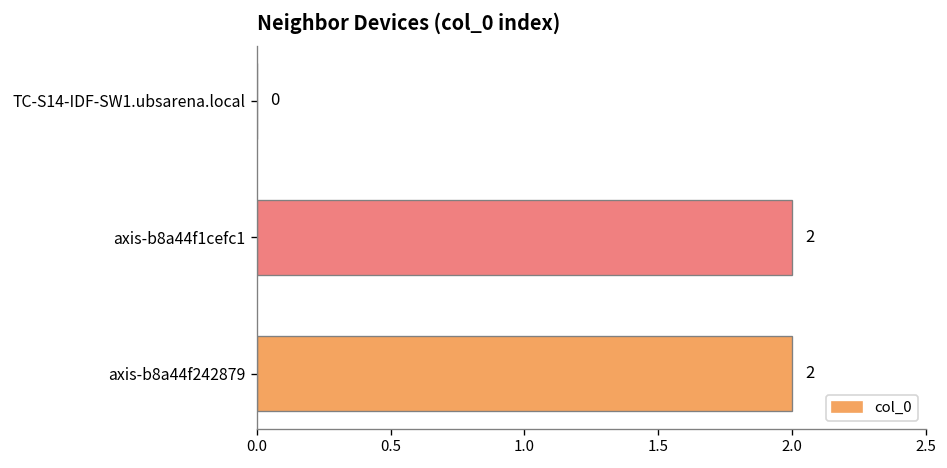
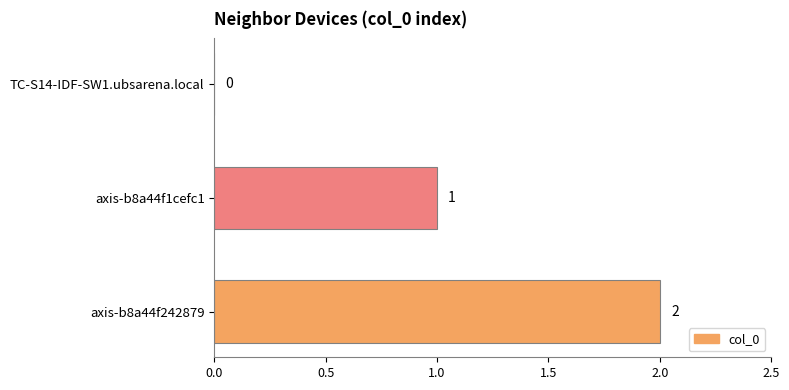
  {
    "TC-S14-IDF-SW1.ubsarena.local": 0,
-   "axis-b8a44f1cefc1": 2,
+   "axis-b8a44f1cefc1": 1,
    "axis-b8a44f242879": 2
  }
